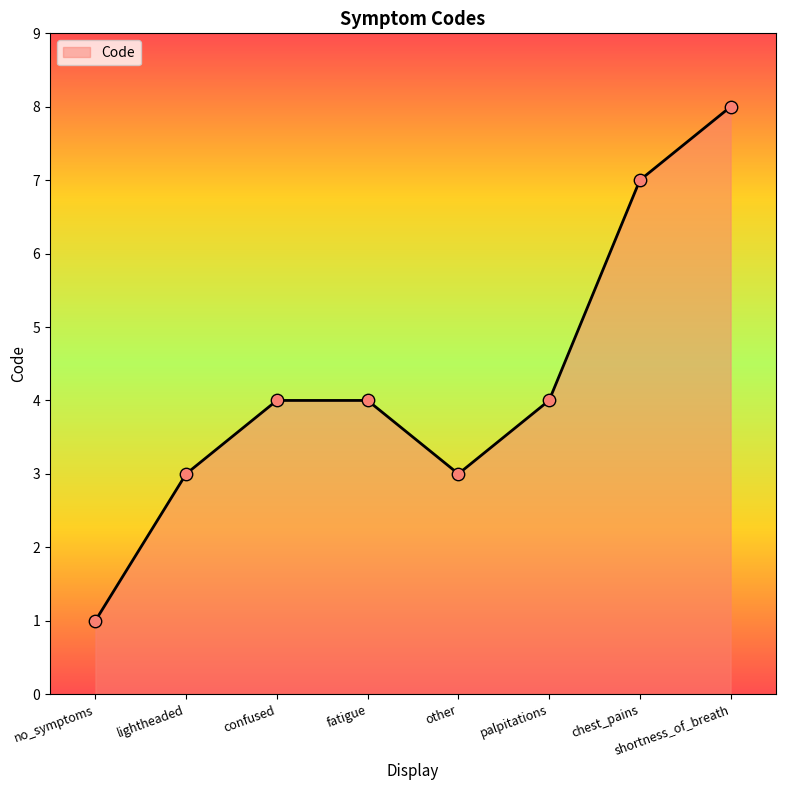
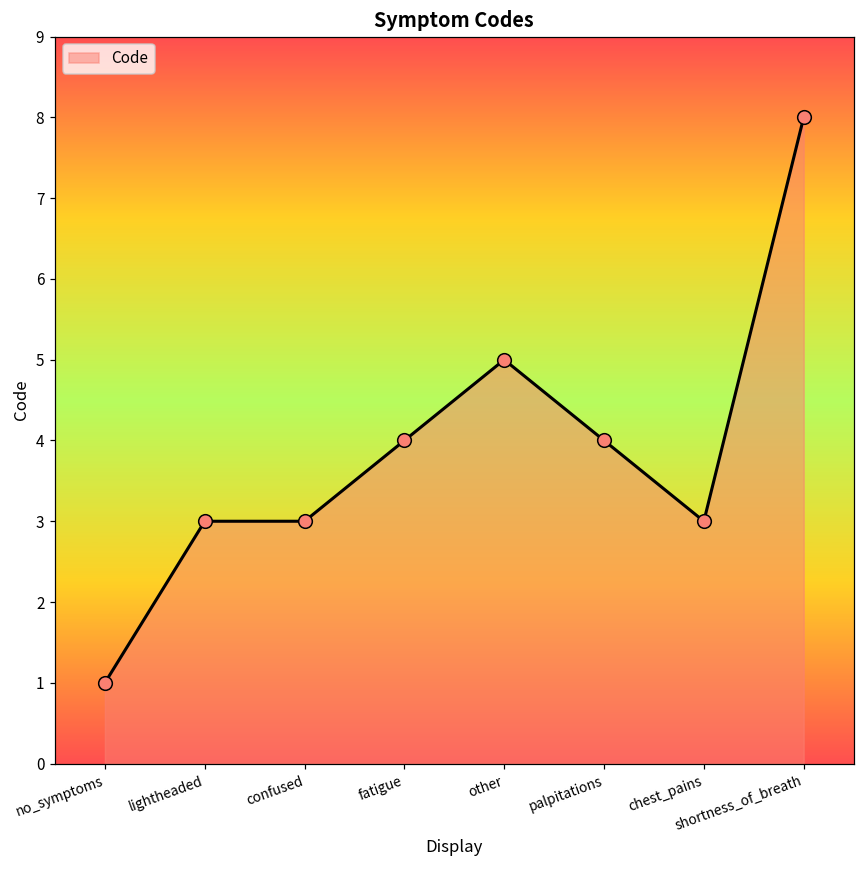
  {
    "no_symptoms": 1,
    "lightheaded": 3,
-   "confused": 4,
+   "confused": 3,
    "fatigue": 4,
-   "other": 3,
+   "other": 5,
    "palpitations": 4,
-   "chest_pains": 7,
+   "chest_pains": 3,
    "shortness_of_breath": 8
  }
